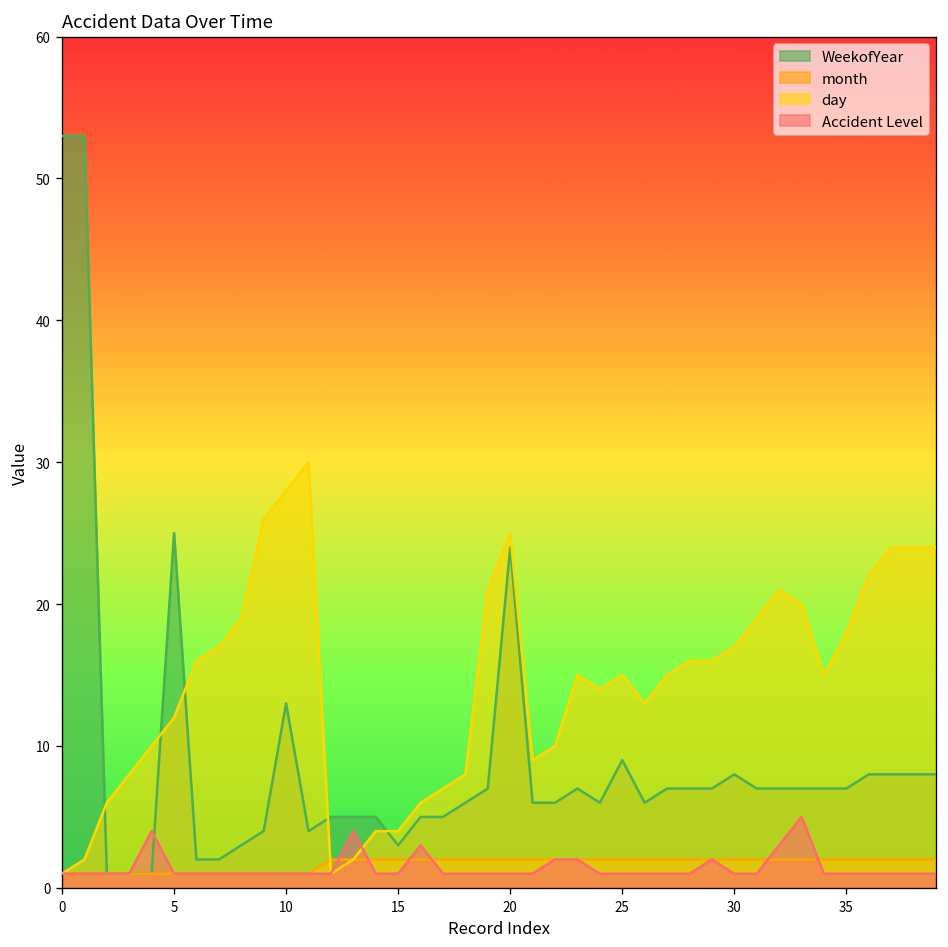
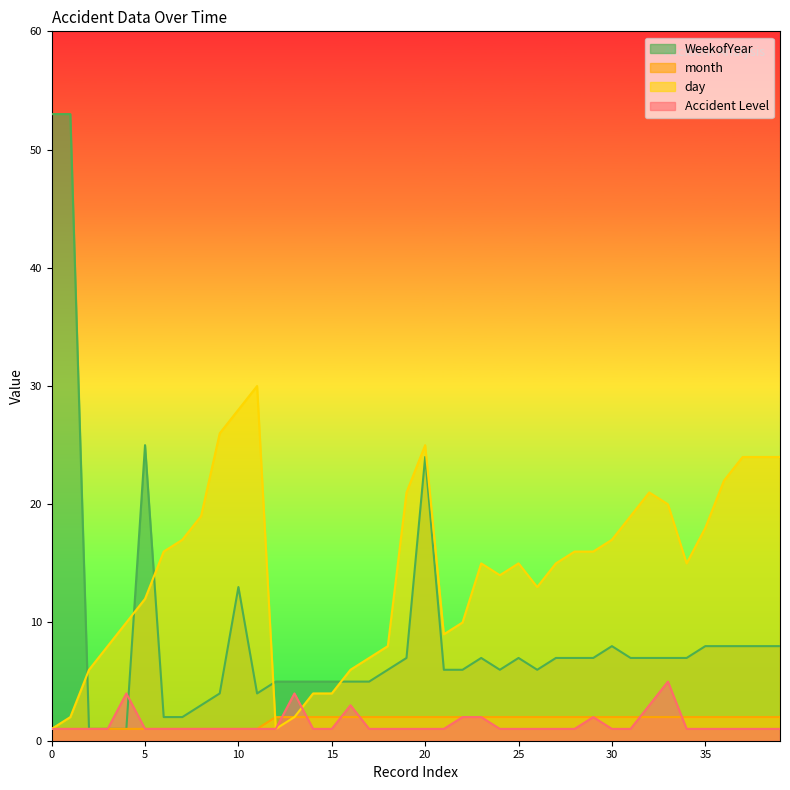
  {
    "WeekofYear": {
      "0": 53,
      "5": 25,
      "10": 13,
-     "15": 3,
+     "15": 5,
      "20": 24,
-     "25": 9,
+     "25": 7,
      "30": 8,
-     "35": 7
+     "35": 8
    },
    "Accident Level": {
      "15": 1,
      "20": 1,
      "25": 1,
      "30": 1,
      "35": 1
    }
  }
